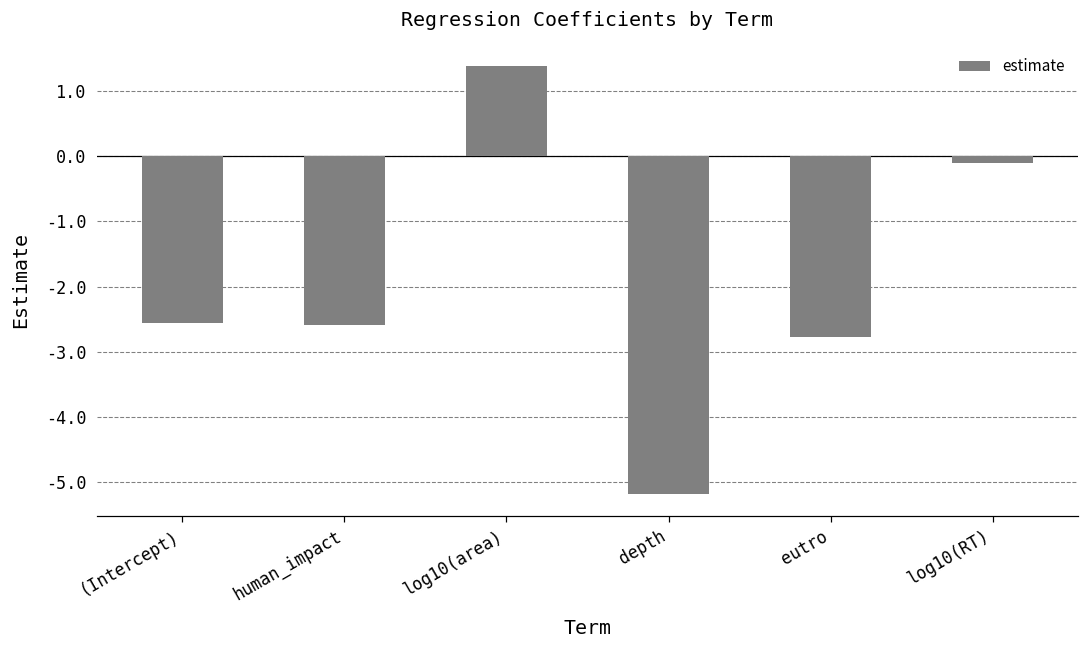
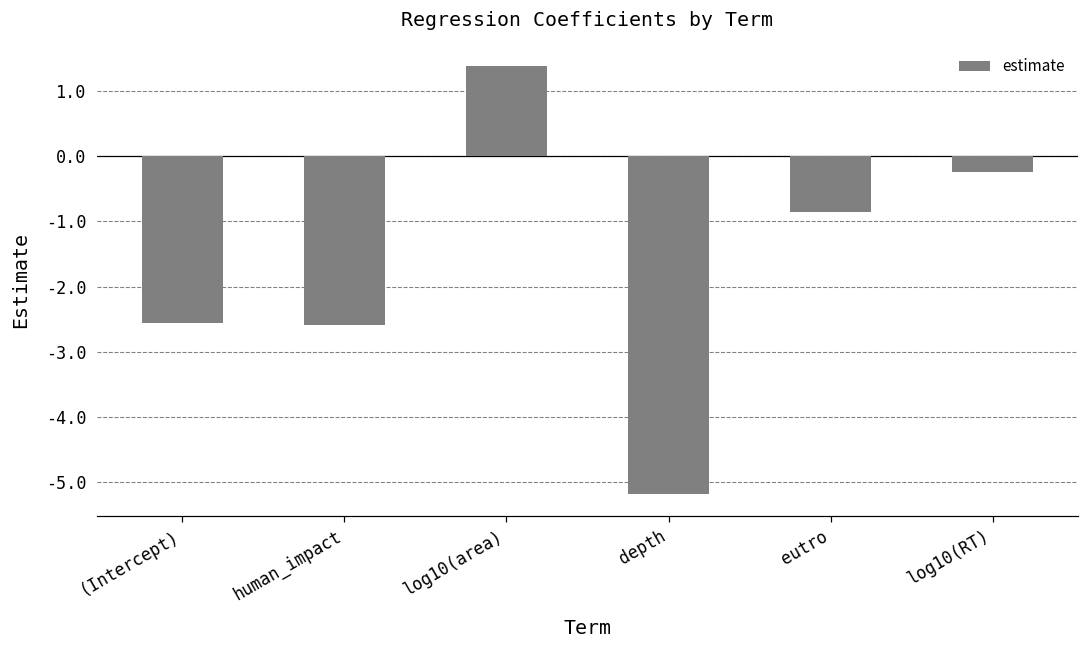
  {
    "(Intercept)": -2.6,
    "human_impact": -2.6,
    "log10(area)": 1.4,
    "depth": -5.2,
-   "eutro": -2.8,
-   "log10(RT)": -0.1
+   "eutro": -0.9,
+   "log10(RT)": -0.2
  }
